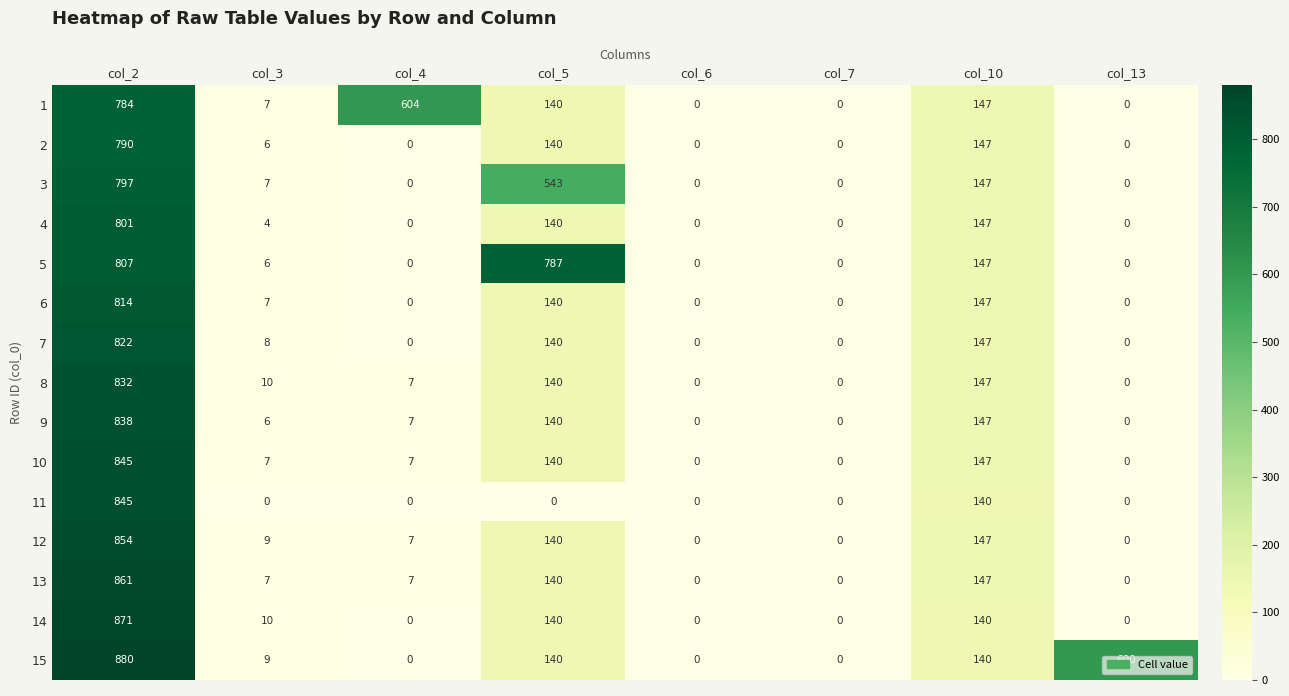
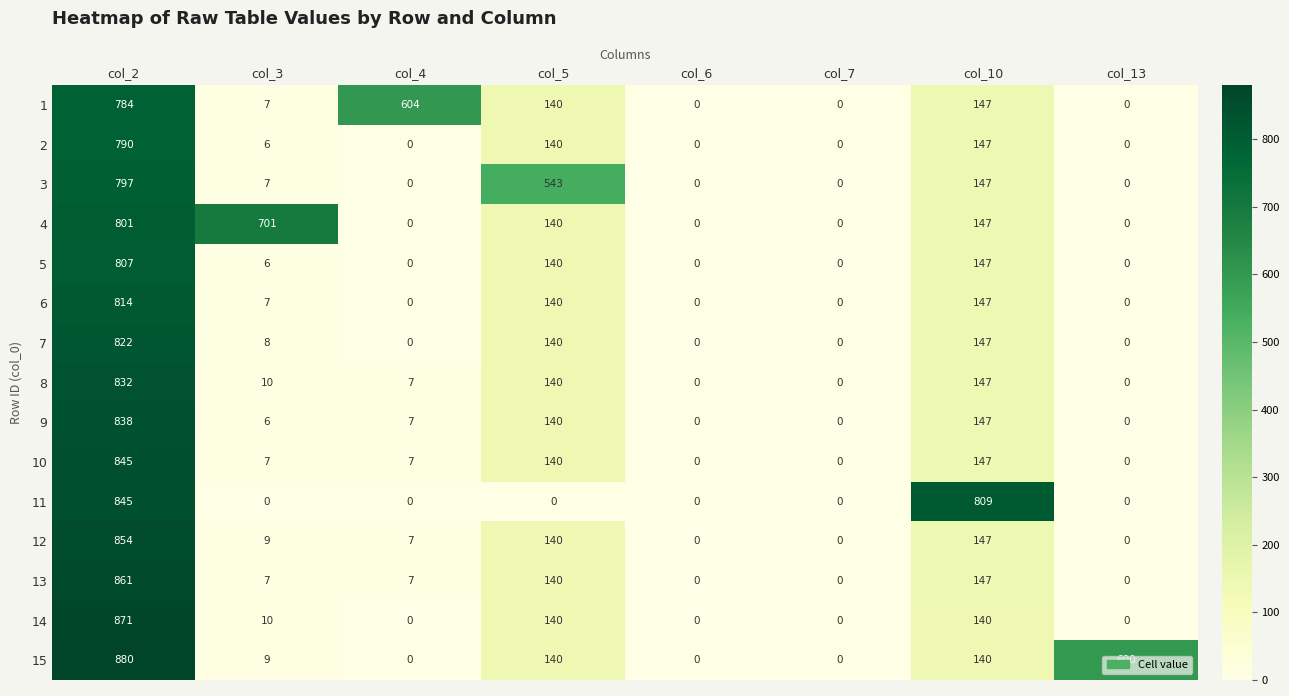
  {
    "1": {
      "col_2": 784,
      "col_3": 7,
      "col_4": 604,
      "col_5": 140,
      "col_6": 0,
      "col_7": 0,
      "col_10": 147,
      "col_13": 0
    },
    "2": {
      "col_2": 790,
      "col_3": 6,
      "col_4": 0,
      "col_5": 140,
      "col_6": 0,
      "col_7": 0,
      "col_10": 147,
      "col_13": 0
    },
    "3": {
      "col_2": 797,
      "col_3": 7,
      "col_4": 0,
      "col_5": 543,
      "col_6": 0,
      "col_7": 0,
      "col_10": 147,
      "col_13": 0
    },
    "4": {
      "col_2": 801,
-     "col_3": 4,
+     "col_3": 701,
      "col_4": 0,
      "col_5": 140,
      "col_6": 0,
      "col_7": 0,
      "col_10": 147,
      "col_13": 0
    },
    "5": {
      "col_2": 807,
      "col_3": 6,
      "col_4": 0,
-     "col_5": 787,
+     "col_5": 140,
      "col_6": 0,
      "col_7": 0,
      "col_10": 147,
      "col_13": 0
    },
    "6": {
      "col_2": 814,
      "col_3": 7,
      "col_4": 0,
      "col_5": 140,
      "col_6": 0,
      "col_7": 0,
      "col_10": 147,
      "col_13": 0
    },
    "7": {
      "col_2": 822,
      "col_3": 8,
      "col_4": 0,
      "col_5": 140,
      "col_6": 0,
      "col_7": 0,
      "col_10": 147,
      "col_13": 0
    },
    "8": {
      "col_2": 832,
      "col_3": 10,
      "col_4": 7,
      "col_5": 140,
      "col_6": 0,
      "col_7": 0,
      "col_10": 147,
      "col_13": 0
    },
    "9": {
      "col_2": 838,
      "col_3": 6,
      "col_4": 7,
      "col_5": 140,
      "col_6": 0,
      "col_7": 0,
      "col_10": 147,
      "col_13": 0
    },
    "10": {
      "col_2": 845,
      "col_3": 7,
      "col_4": 7,
      "col_5": 140,
      "col_6": 0,
      "col_7": 0,
      "col_10": 147,
      "col_13": 0
    },
    "11": {
      "col_2": 845,
      "col_3": 0,
      "col_4": 0,
      "col_5": 0,
      "col_6": 0,
      "col_7": 0,
-     "col_10": 140,
+     "col_10": 809,
      "col_13": 0
    },
    "12": {
      "col_2": 854,
      "col_3": 9,
      "col_4": 7,
      "col_5": 140,
      "col_6": 0,
      "col_7": 0,
      "col_10": 147,
      "col_13": 0
    },
    "13": {
      "col_2": 861,
      "col_3": 7,
      "col_4": 7,
      "col_5": 140,
      "col_6": 0,
      "col_7": 0,
      "col_10": 147,
      "col_13": 0
    },
    "14": {
      "col_2": 871,
      "col_3": 10,
      "col_4": 0,
      "col_5": 140,
      "col_6": 0,
      "col_7": 0,
      "col_10": 140,
      "col_13": 0
    },
    "15": {
      "col_2": 880,
      "col_3": 9,
      "col_4": 0,
      "col_5": 140,
      "col_6": 0,
      "col_7": 0,
      "col_10": 140
    }
  }
